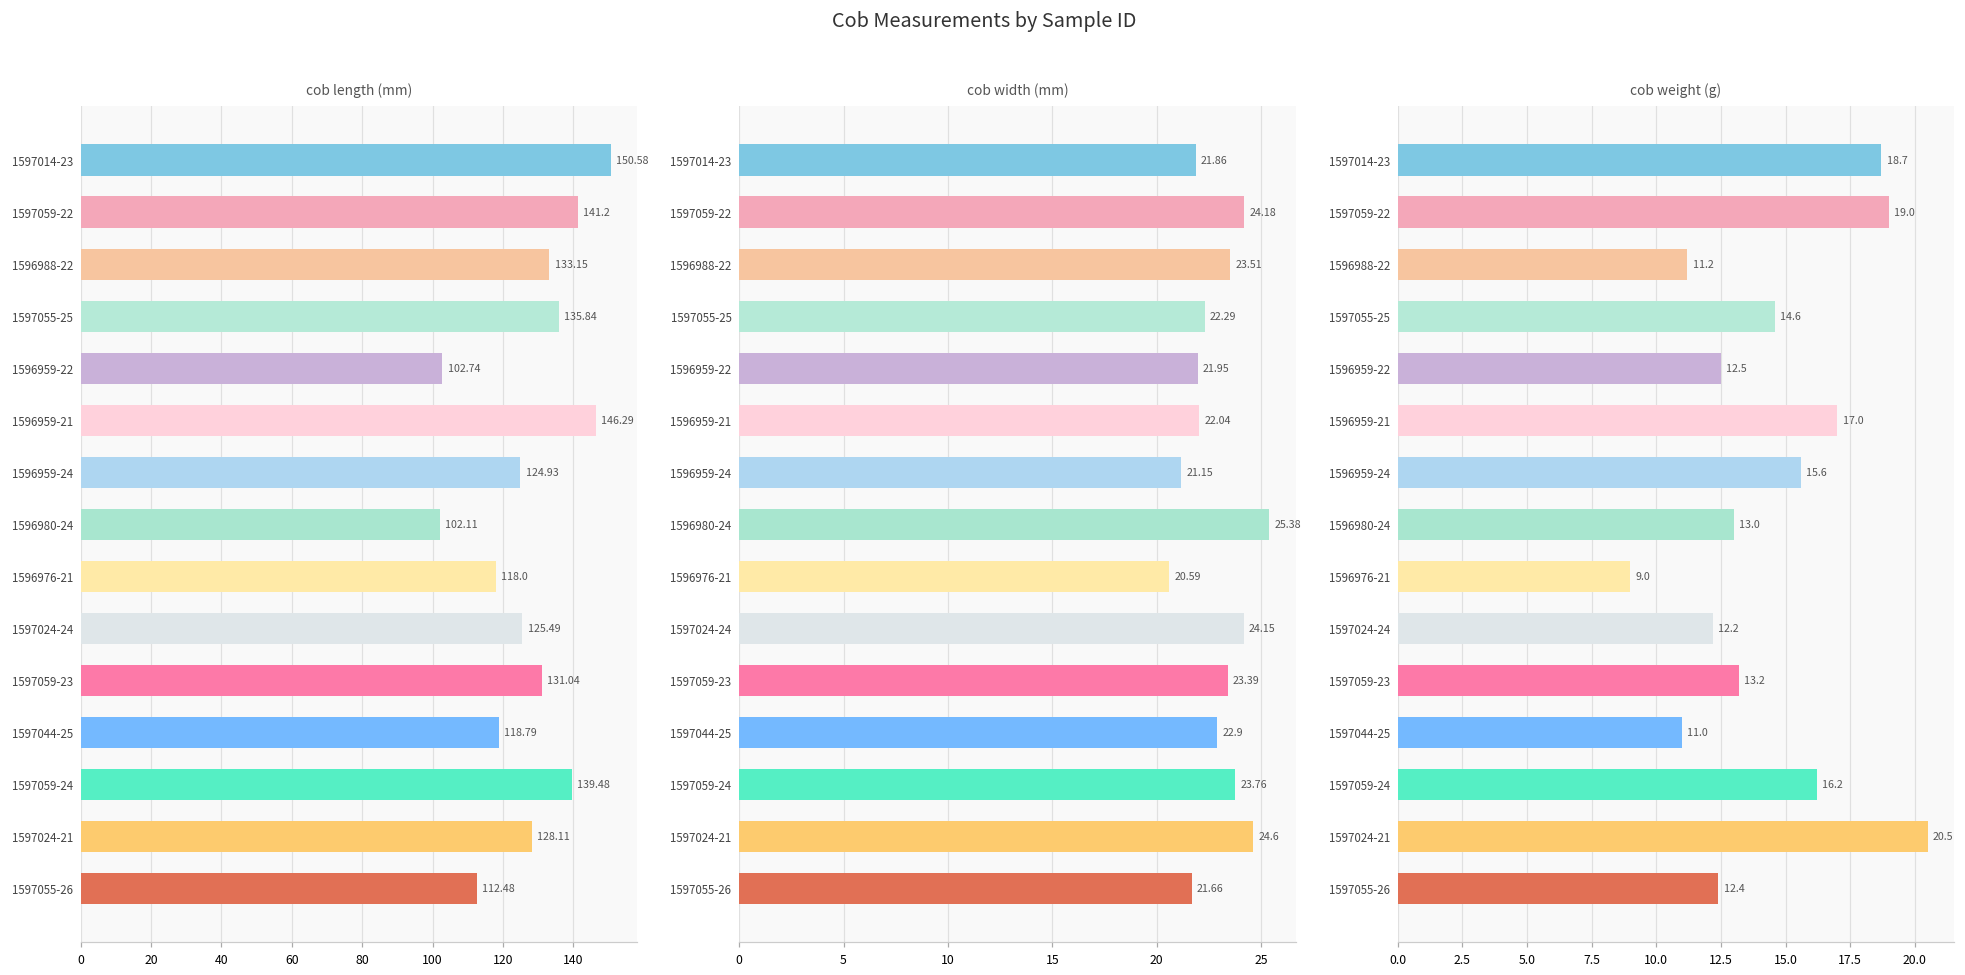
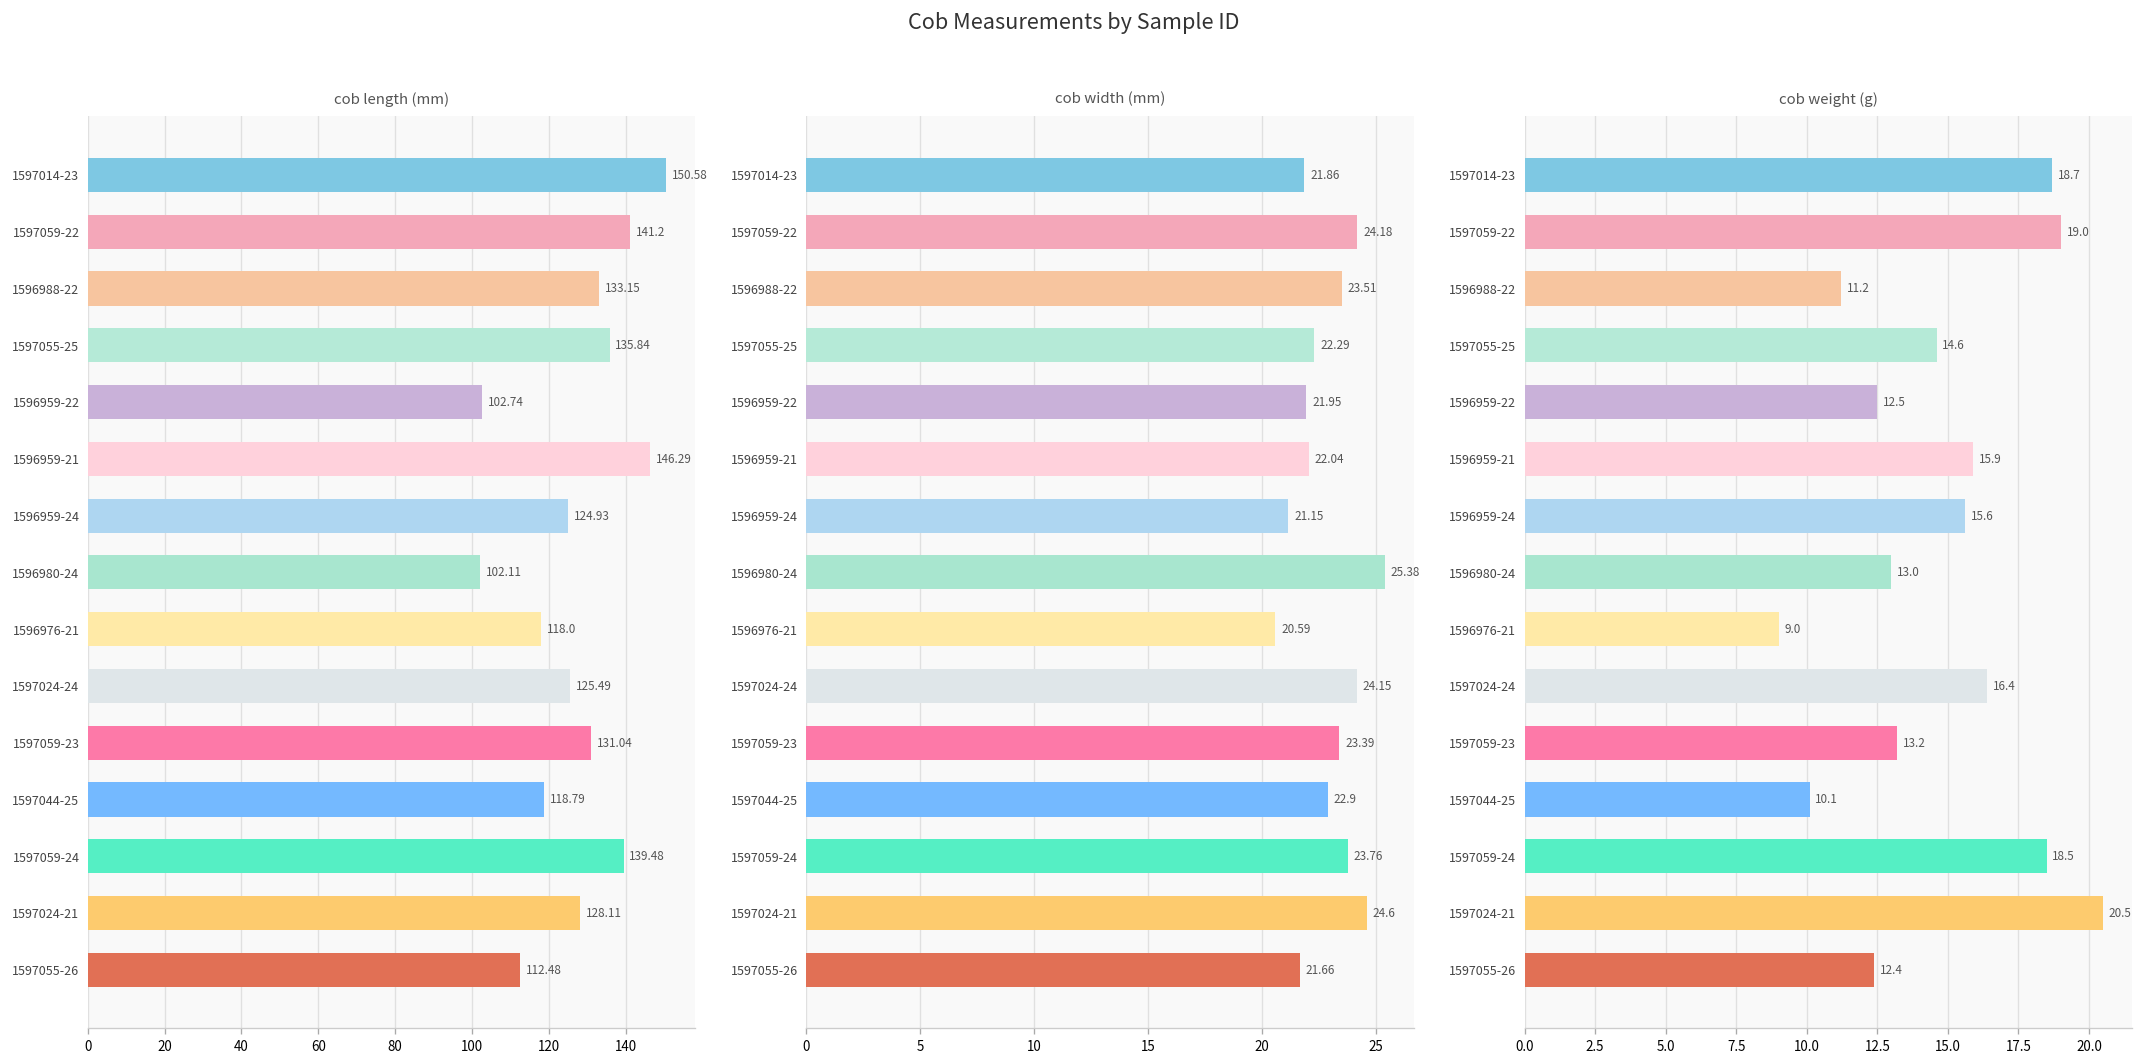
  {
    "cob length (mm)": {
      "1597014-23": 150.58,
      "1597059-22": 141.2,
      "1596988-22": 133.15,
      "1597055-25": 135.84,
      "1596959-22": 102.74,
      "1596959-21": 146.29,
      "1596959-24": 124.93,
      "1596980-24": 102.11,
      "1596976-21": 118.0,
      "1597024-24": 125.49,
      "1597059-23": 131.04,
      "1597044-25": 118.79,
      "1597059-24": 139.48,
      "1597024-21": 128.11,
      "1597055-26": 112.48
    },
    "cob width (mm)": {
      "1597014-23": 21.86,
      "1597059-22": 24.18,
      "1596988-22": 23.51,
      "1597055-25": 22.29,
      "1596959-22": 21.95,
      "1596959-21": 22.04,
      "1596959-24": 21.15,
      "1596980-24": 25.38,
      "1596976-21": 20.59,
      "1597024-24": 24.15,
      "1597059-23": 23.39,
      "1597044-25": 22.9,
      "1597059-24": 23.76,
      "1597024-21": 24.6,
      "1597055-26": 21.66
    },
    "cob weight (g)": {
      "1597014-23": 18.7,
      "1597059-22": 19.0,
      "1596988-22": 11.2,
      "1597055-25": 14.6,
      "1596959-22": 12.5,
-     "1596959-21": 17.0,
+     "1596959-21": 15.9,
      "1596959-24": 15.6,
      "1596980-24": 13.0,
      "1596976-21": 9.0,
-     "1597024-24": 12.2,
+     "1597024-24": 16.4,
      "1597059-23": 13.2,
-     "1597044-25": 11.0,
-     "1597059-24": 16.2,
+     "1597044-25": 10.1,
+     "1597059-24": 18.5,
      "1597024-21": 20.5,
      "1597055-26": 12.4
    }
  }
